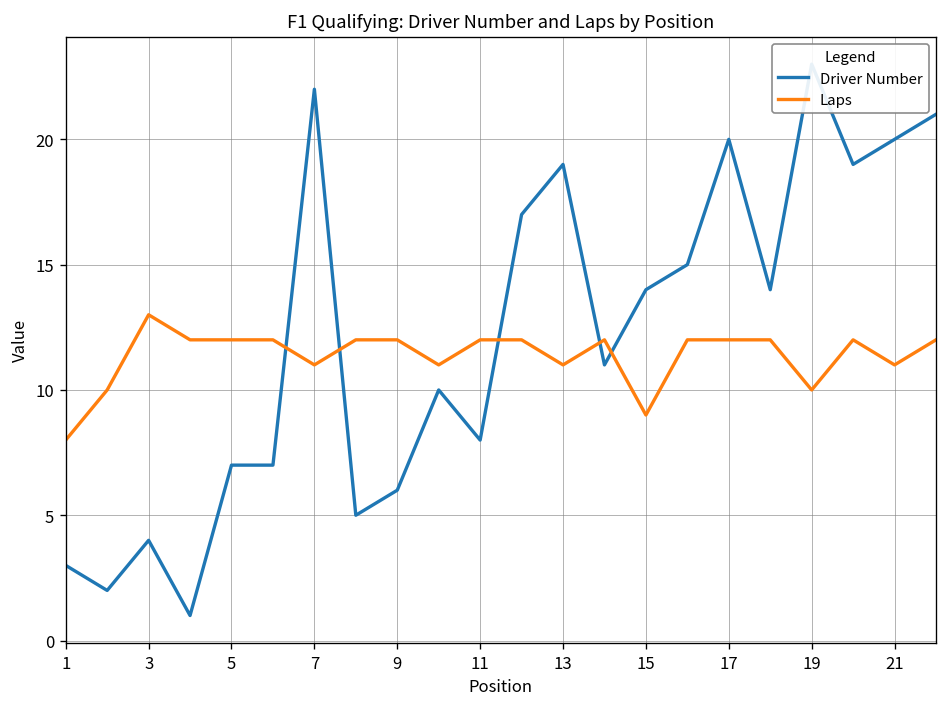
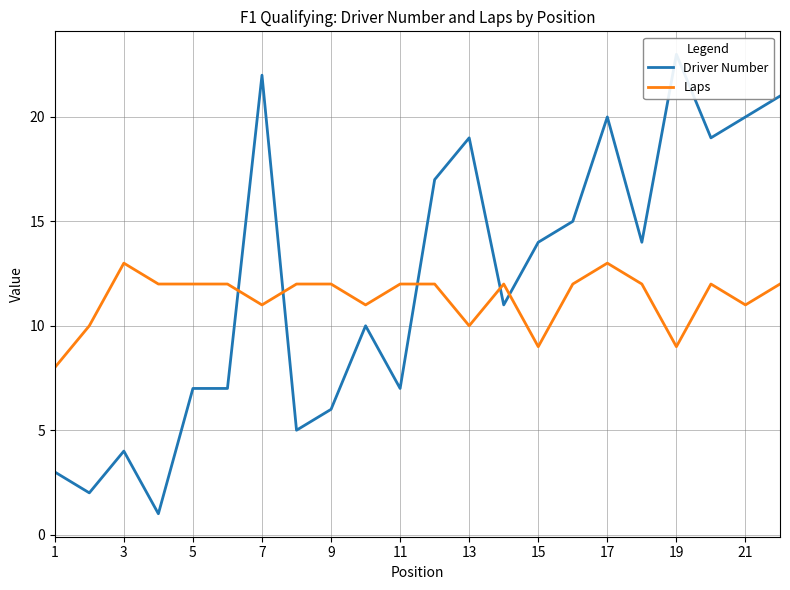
  {
    "Driver Number": {
      "1": 3,
      "3": 4,
      "5": 7,
      "7": 22,
      "9": 6,
-     "11": 8,
+     "11": 7,
      "13": 19,
      "15": 14,
      "17": 20,
      "21": 20
    },
    "Laps": {
      "1": 8,
      "3": 13,
      "5": 12,
      "7": 11,
      "9": 12,
      "11": 12,
-     "13": 11,
+     "13": 10,
      "15": 9,
-     "17": 12,
-     "19": 10,
+     "17": 13,
+     "19": 9,
      "21": 11
    }
  }
